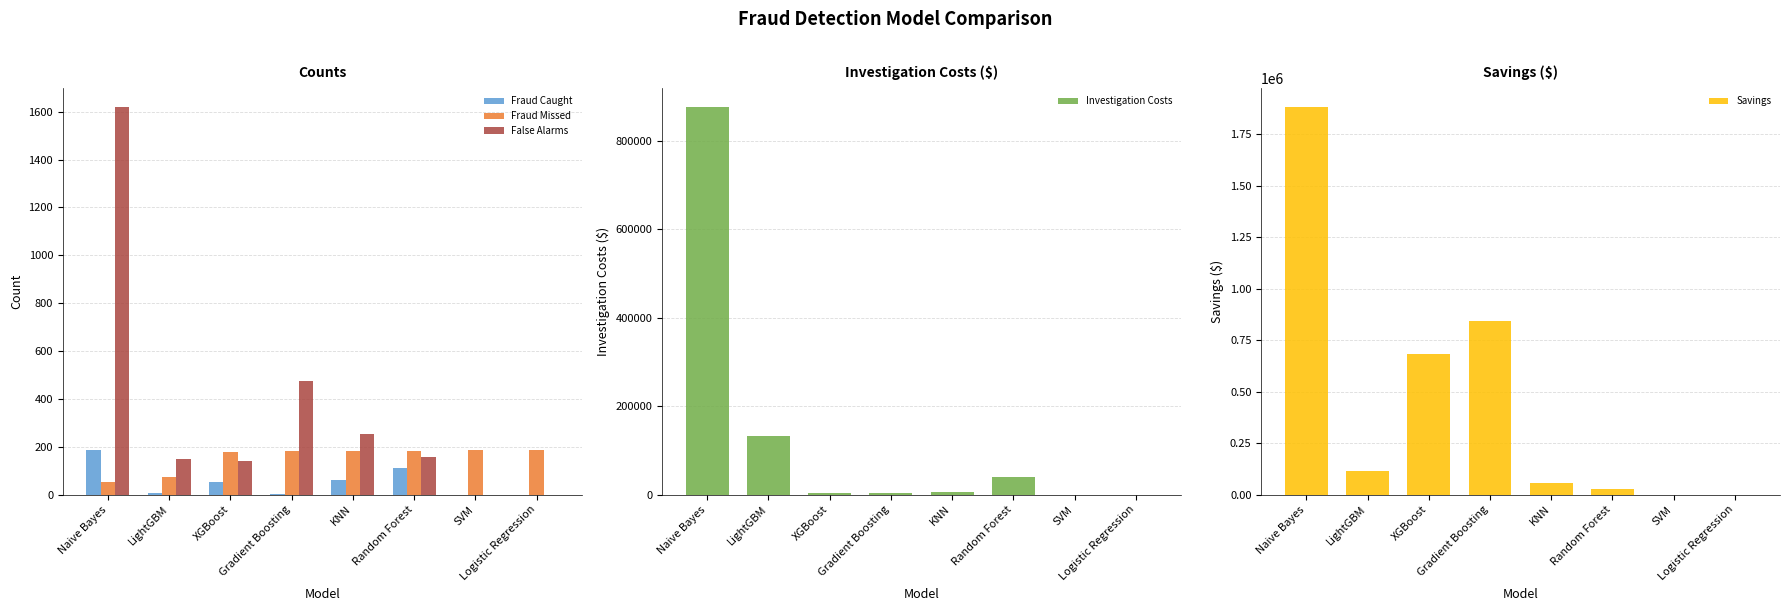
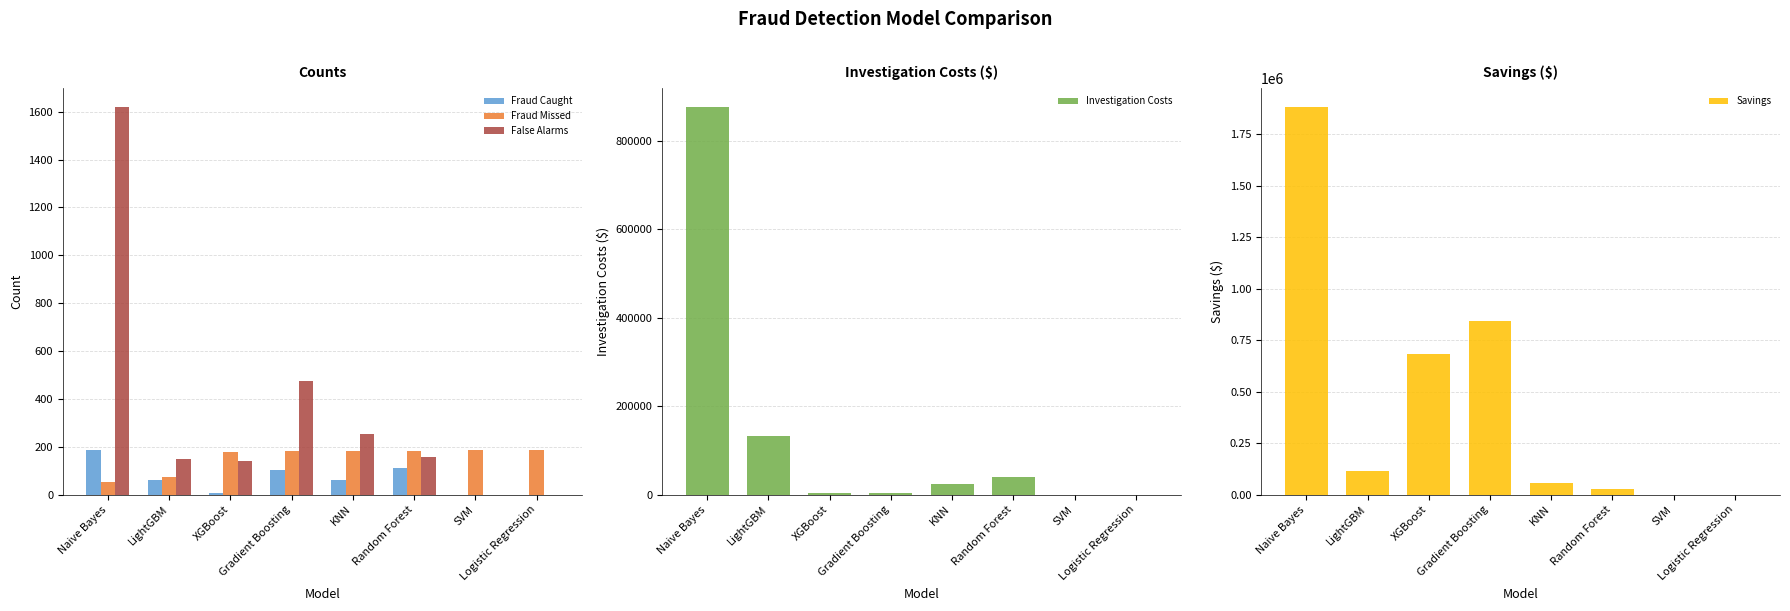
  {
    "Counts": {
      "Fraud Caught": {
        "Naive Bayes": 190,
-       "LightGBM": 10,
-       "XGBoost": 50,
-       "Gradient Boosting": 0,
+       "LightGBM": 60,
+       "XGBoost": 10,
+       "Gradient Boosting": 100,
        "KNN": 60,
        "Random Forest": 110,
        "SVM": 0,
        "Logistic Regression": 0
      },
      "Fraud Missed": {
        "Naive Bayes": 50,
        "LightGBM": 70,
        "XGBoost": 180,
        "Gradient Boosting": 180,
        "KNN": 180,
        "Random Forest": 180,
        "SVM": 190,
        "Logistic Regression": 190
      },
      "False Alarms": {
        "Naive Bayes": 1620,
        "LightGBM": 150,
        "XGBoost": 140,
        "Gradient Boosting": 480,
        "KNN": 260,
        "Random Forest": 160,
        "SVM": 0,
        "Logistic Regression": 0
      }
    },
    "Investigation Costs ($)": {
      "Naive Bayes": 880000,
      "LightGBM": 130000,
-     "KNN": 10000,
+     "KNN": 20000,
      "Random Forest": 40000,
      "SVM": 0,
      "Logistic Regression": 0
    },
    "Savings ($)": {
      "Naive Bayes": 1880000,
      "LightGBM": 110000,
      "XGBoost": 680000,
      "Gradient Boosting": 840000,
      "KNN": 60000,
      "Random Forest": 30000,
      "SVM": 0,
      "Logistic Regression": 0
    }
  }
